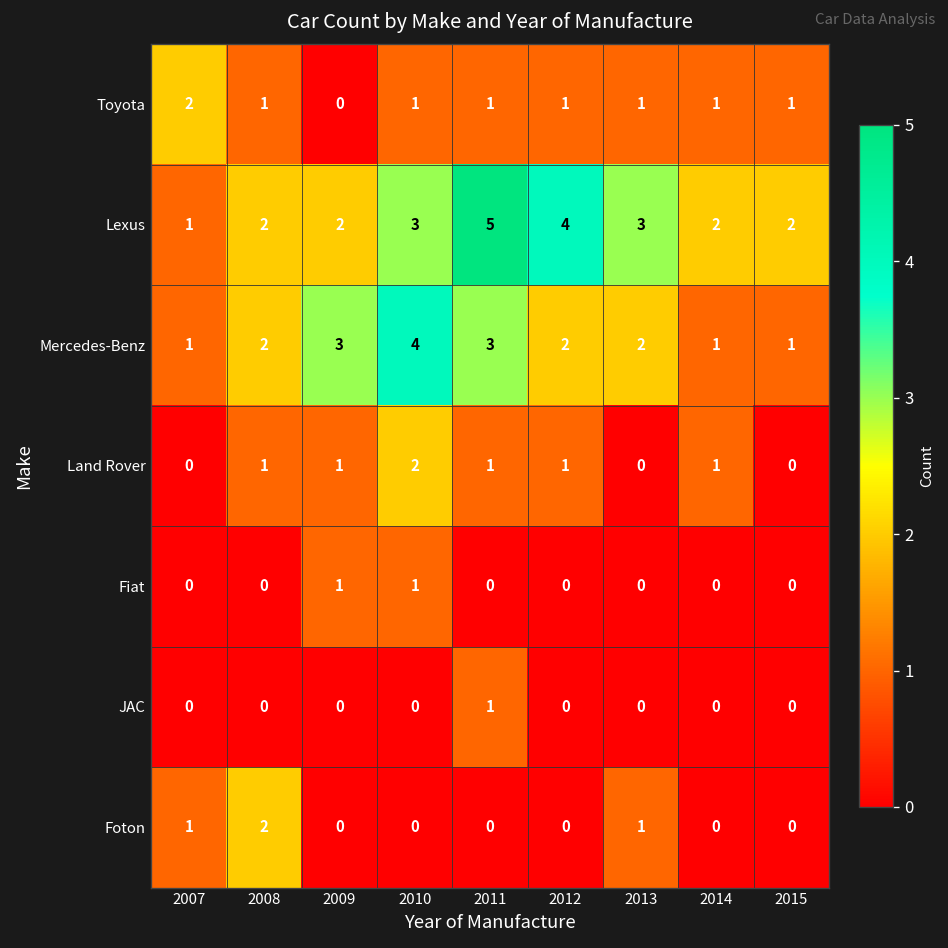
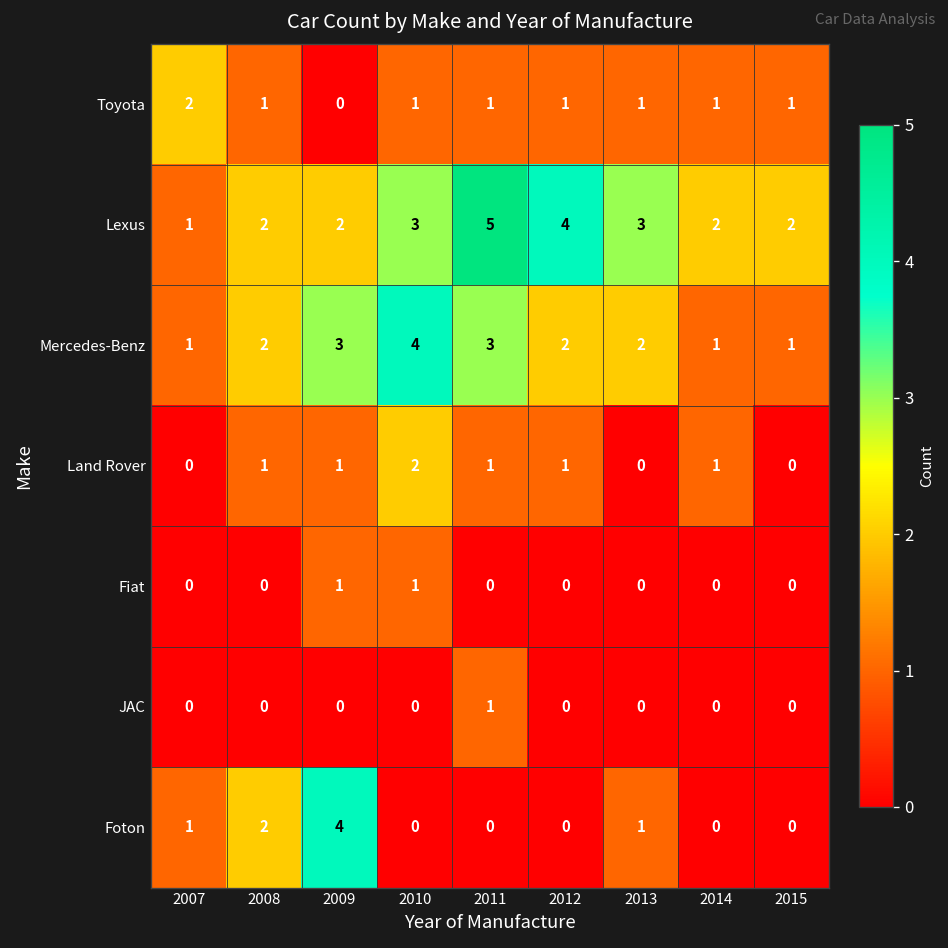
  {
    "Toyota": {
      "2007": 2,
      "2008": 1,
      "2009": 0,
      "2010": 1,
      "2011": 1,
      "2012": 1,
      "2013": 1,
      "2014": 1,
      "2015": 1
    },
    "Lexus": {
      "2007": 1,
      "2008": 2,
      "2009": 2,
      "2010": 3,
      "2011": 5,
      "2012": 4,
      "2013": 3,
      "2014": 2,
      "2015": 2
    },
    "Mercedes-Benz": {
      "2007": 1,
      "2008": 2,
      "2009": 3,
      "2010": 4,
      "2011": 3,
      "2012": 2,
      "2013": 2,
      "2014": 1,
      "2015": 1
    },
    "Land Rover": {
      "2007": 0,
      "2008": 1,
      "2009": 1,
      "2010": 2,
      "2011": 1,
      "2012": 1,
      "2013": 0,
      "2014": 1,
      "2015": 0
    },
    "Fiat": {
      "2007": 0,
      "2008": 0,
      "2009": 1,
      "2010": 1,
      "2011": 0,
      "2012": 0,
      "2013": 0,
      "2014": 0,
      "2015": 0
    },
    "JAC": {
      "2007": 0,
      "2008": 0,
      "2009": 0,
      "2010": 0,
      "2011": 1,
      "2012": 0,
      "2013": 0,
      "2014": 0,
      "2015": 0
    },
    "Foton": {
      "2007": 1,
      "2008": 2,
-     "2009": 0,
+     "2009": 4,
      "2010": 0,
      "2011": 0,
      "2012": 0,
      "2013": 1,
      "2014": 0,
      "2015": 0
    }
  }
